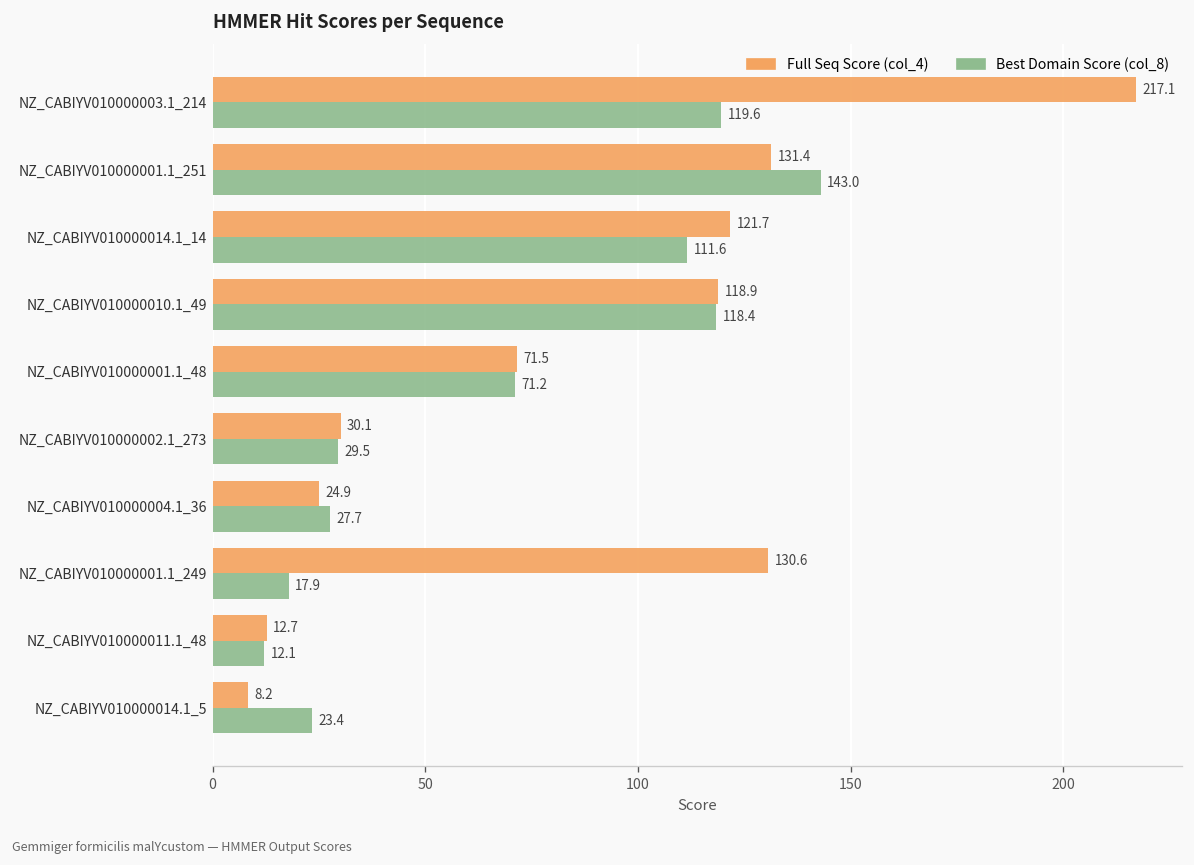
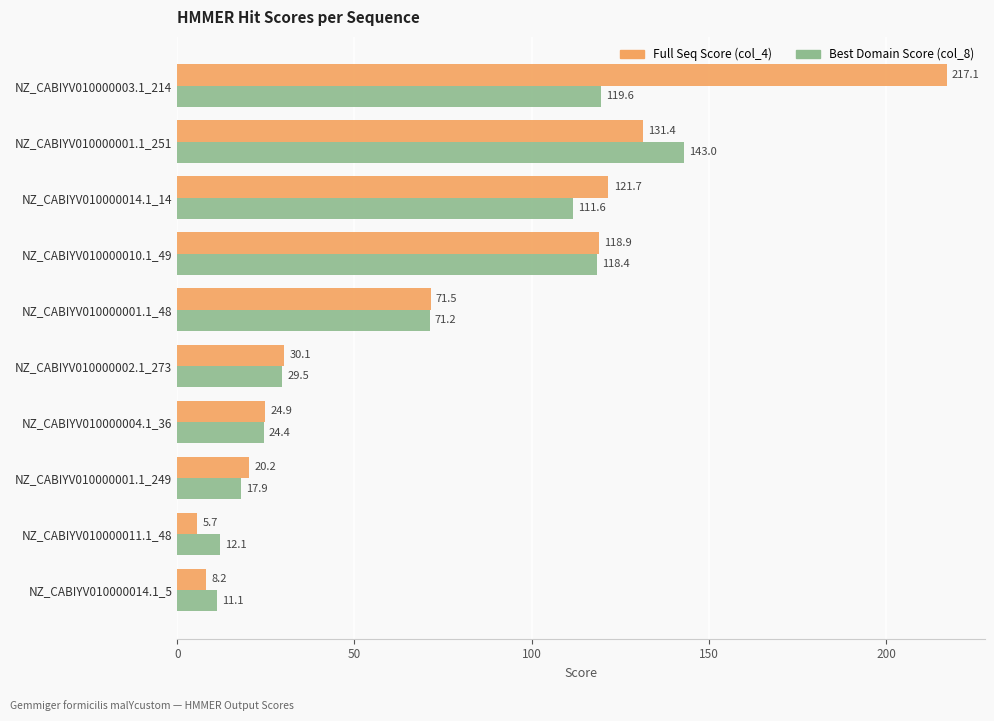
  {
    "Full Seq Score (col_4)": {
      "NZ_CABIYV010000003.1_214": 217.1,
      "NZ_CABIYV010000001.1_251": 131.4,
      "NZ_CABIYV010000014.1_14": 121.7,
      "NZ_CABIYV010000010.1_49": 118.9,
      "NZ_CABIYV010000001.1_48": 71.5,
      "NZ_CABIYV010000002.1_273": 30.1,
      "NZ_CABIYV010000004.1_36": 24.9,
-     "NZ_CABIYV010000001.1_249": 130.6,
-     "NZ_CABIYV010000011.1_48": 12.7,
+     "NZ_CABIYV010000001.1_249": 20.2,
+     "NZ_CABIYV010000011.1_48": 5.7,
      "NZ_CABIYV010000014.1_5": 8.2
    },
    "Best Domain Score (col_8)": {
      "NZ_CABIYV010000003.1_214": 119.6,
      "NZ_CABIYV010000001.1_251": 143.0,
      "NZ_CABIYV010000014.1_14": 111.6,
      "NZ_CABIYV010000010.1_49": 118.4,
      "NZ_CABIYV010000001.1_48": 71.2,
      "NZ_CABIYV010000002.1_273": 29.5,
-     "NZ_CABIYV010000004.1_36": 27.7,
+     "NZ_CABIYV010000004.1_36": 24.4,
      "NZ_CABIYV010000001.1_249": 17.9,
      "NZ_CABIYV010000011.1_48": 12.1,
-     "NZ_CABIYV010000014.1_5": 23.4
+     "NZ_CABIYV010000014.1_5": 11.1
    }
  }
